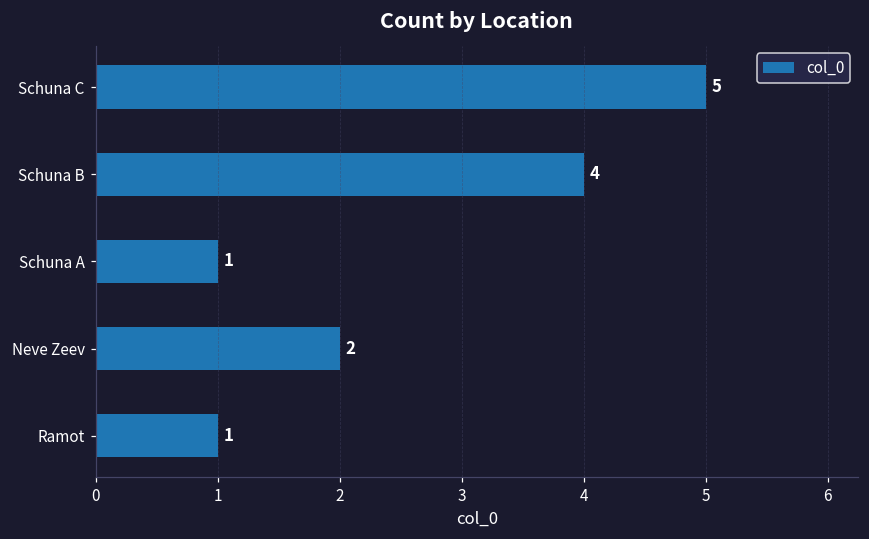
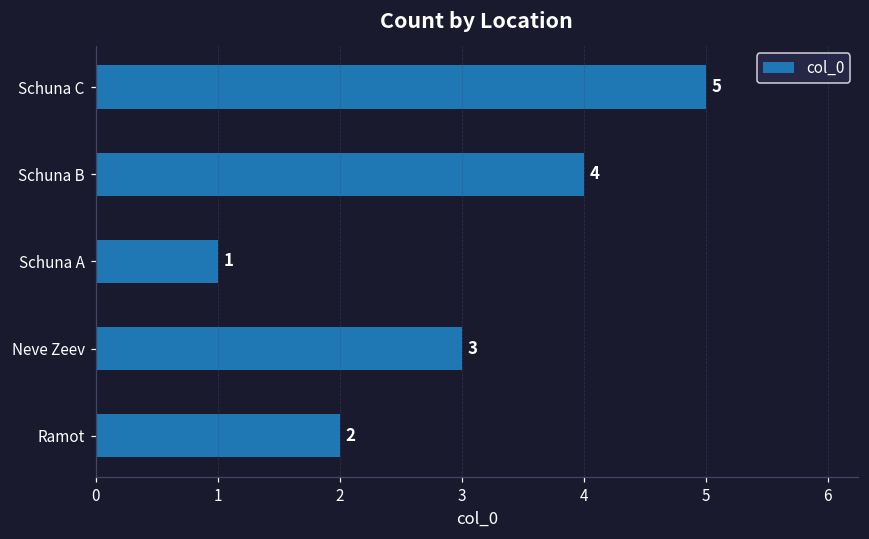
  {
    "Schuna C": 5,
    "Schuna B": 4,
    "Schuna A": 1,
-   "Neve Zeev": 2,
-   "Ramot": 1
+   "Neve Zeev": 3,
+   "Ramot": 2
  }
